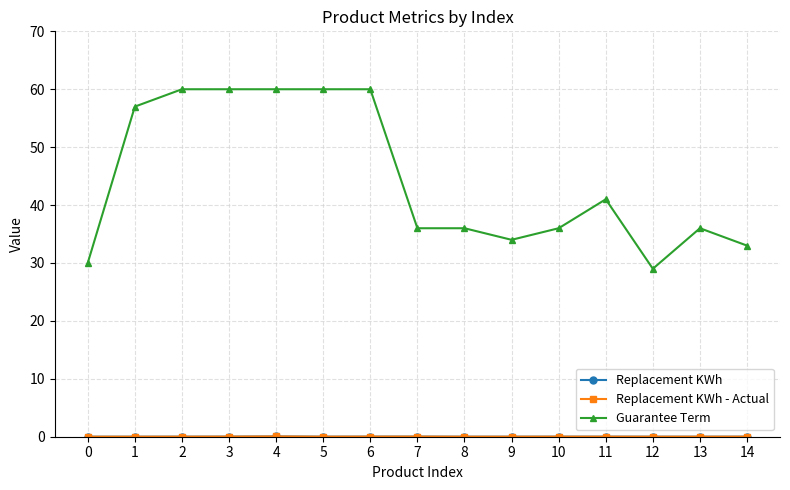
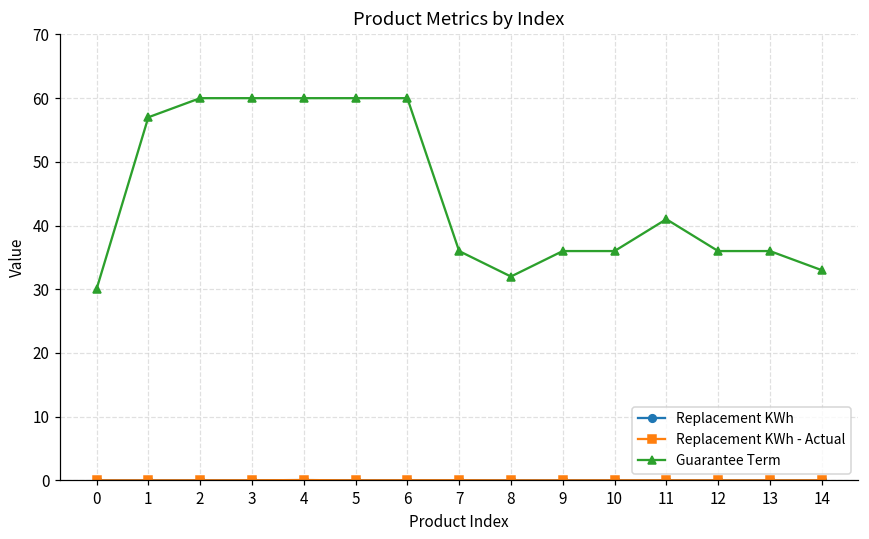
  {
    "Replacement KWh - Actual": {
      "0": 0,
      "1": 0,
      "2": 0,
      "3": 0,
      "4": 0,
      "5": 0,
      "6": 0,
      "7": 0,
      "8": 0,
      "9": 0,
      "10": 0,
      "11": 0,
      "12": 0,
      "13": 0,
      "14": 0
    },
    "Guarantee Term": {
      "0": 30,
      "1": 57,
      "2": 60,
      "3": 60,
      "4": 60,
      "5": 60,
      "6": 60,
      "7": 36,
-     "8": 36,
-     "9": 34,
+     "8": 32,
+     "9": 36,
      "10": 36,
      "11": 41,
-     "12": 29,
+     "12": 36,
      "13": 36,
      "14": 33
    }
  }
